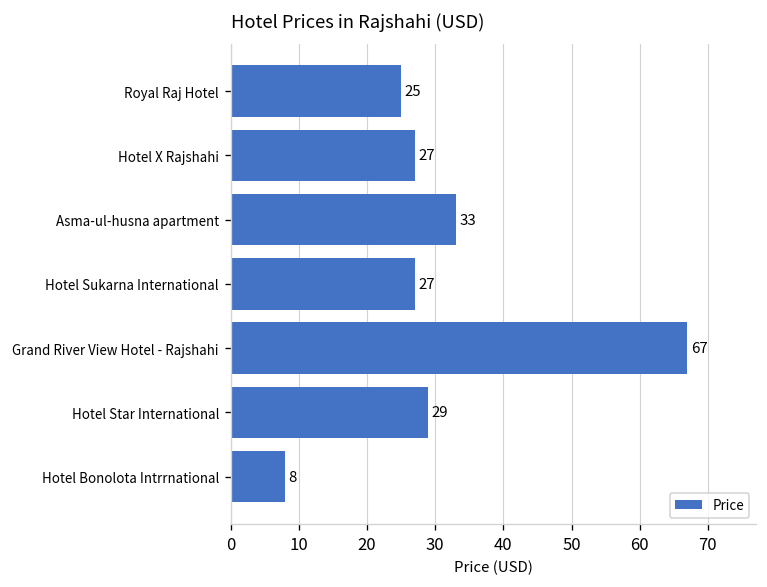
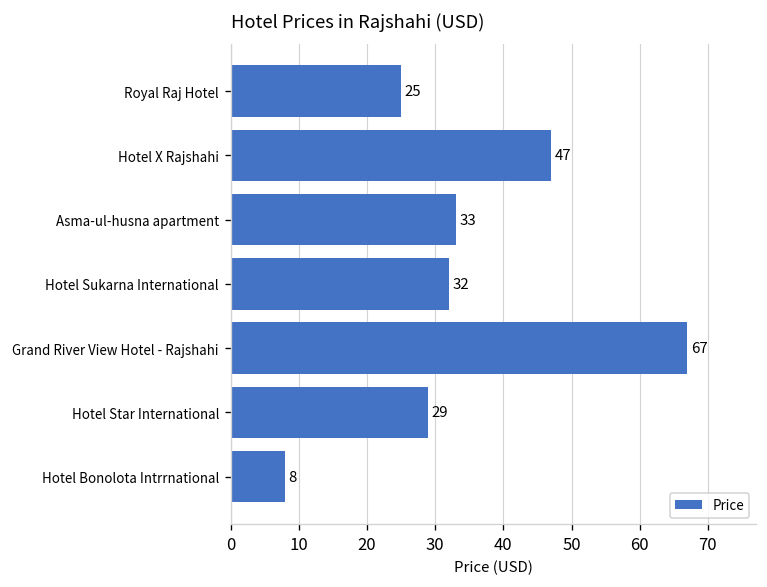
  {
    "Royal Raj Hotel": 25,
-   "Hotel X Rajshahi": 27,
+   "Hotel X Rajshahi": 47,
    "Asma-ul-husna apartment": 33,
-   "Hotel Sukarna International": 27,
+   "Hotel Sukarna International": 32,
    "Grand River View Hotel - Rajshahi": 67,
    "Hotel Star International": 29,
    "Hotel Bonolota Intrrnational": 8
  }
